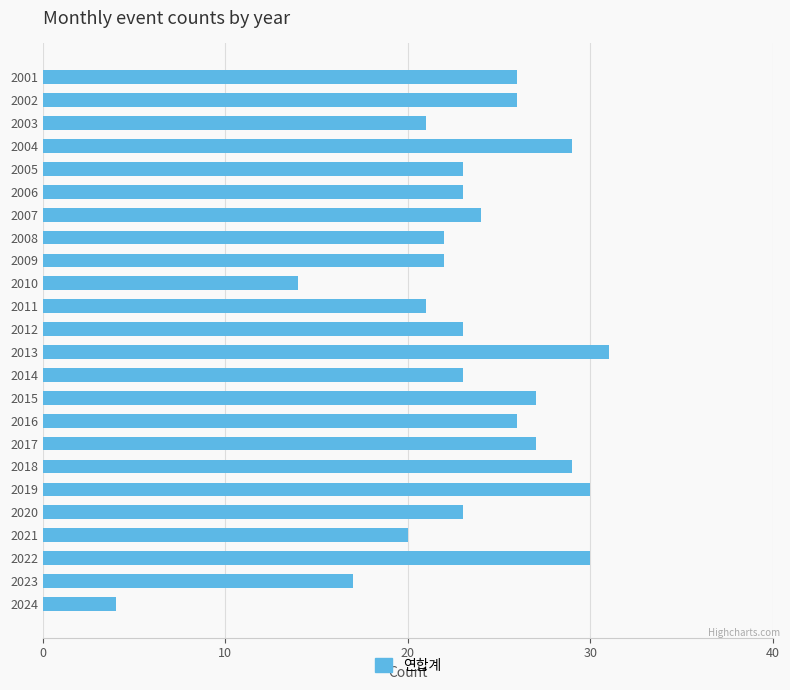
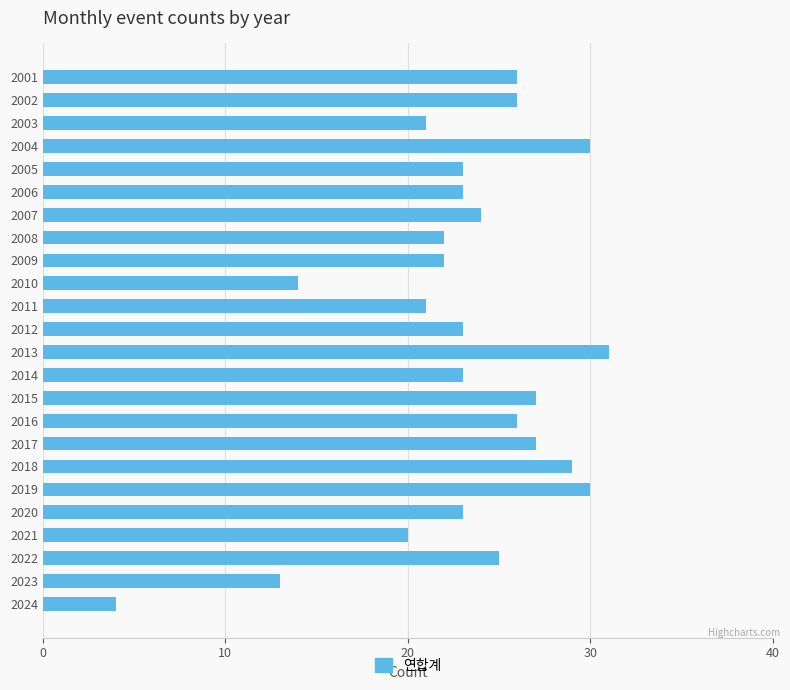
  {
    "2001": 26,
    "2002": 26,
    "2003": 21,
-   "2004": 29,
+   "2004": 30,
    "2005": 23,
    "2006": 23,
    "2007": 24,
    "2008": 22,
    "2009": 22,
    "2010": 14,
    "2011": 21,
    "2012": 23,
    "2013": 31,
    "2014": 23,
    "2015": 27,
    "2016": 26,
    "2017": 27,
    "2018": 29,
    "2019": 30,
    "2020": 23,
    "2021": 20,
-   "2022": 30,
-   "2023": 17,
+   "2022": 25,
+   "2023": 13,
    "2024": 4
  }
